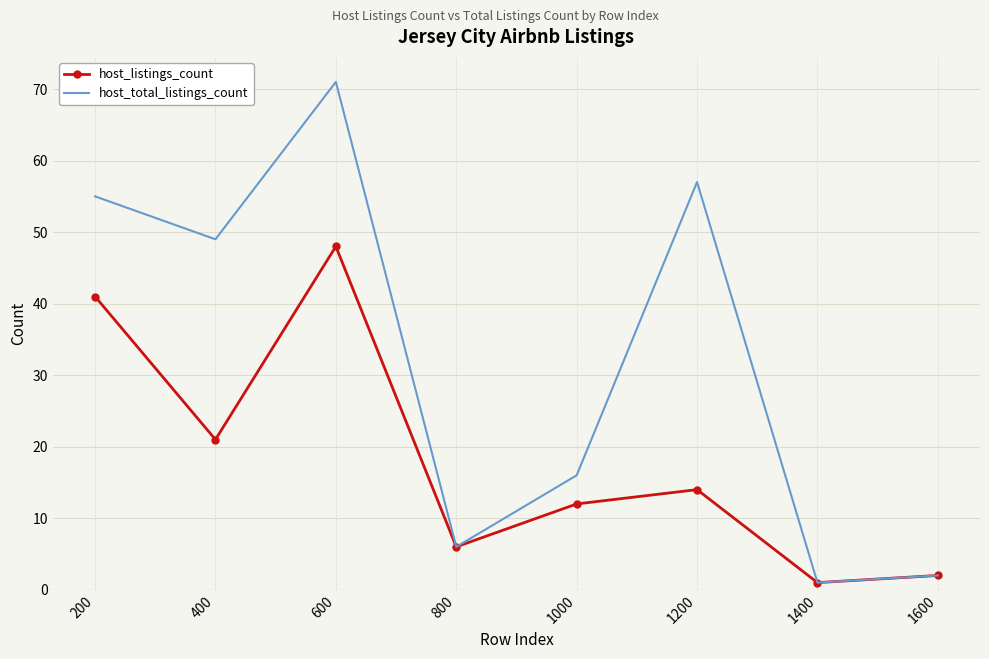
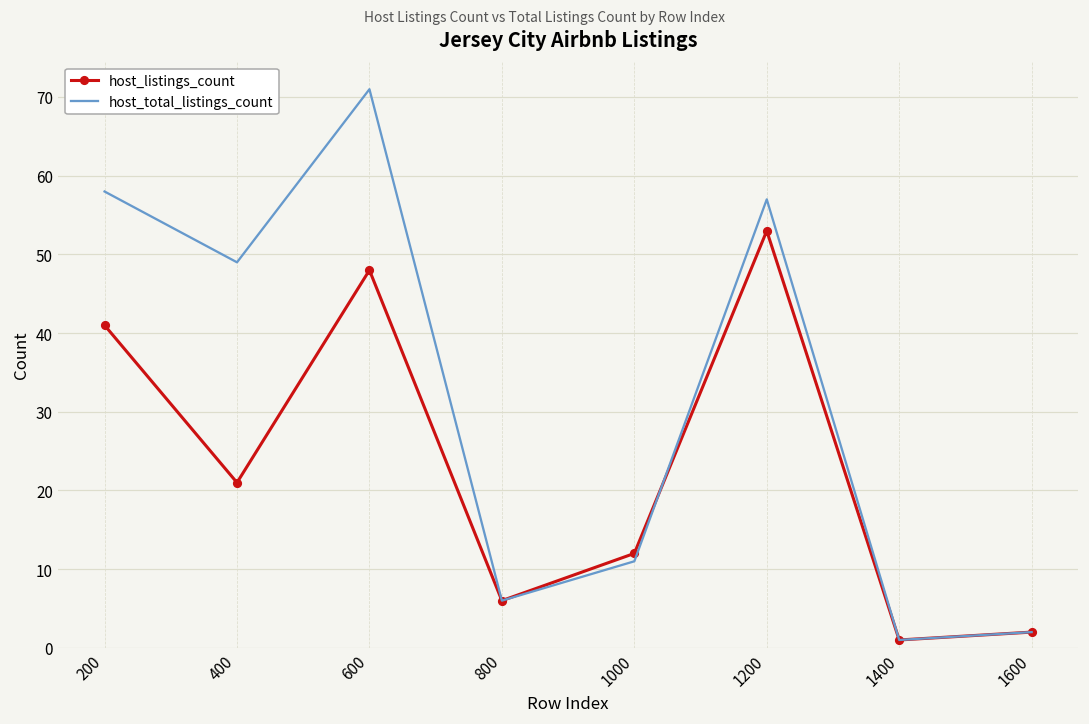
  {
    "host_listings_count": {
      "200": 41,
      "400": 21,
      "600": 48,
      "1000": 12,
-     "1200": 14
+     "1200": 53
    },
    "host_total_listings_count": {
-     "200": 55,
+     "200": 58,
      "400": 49,
      "600": 71,
-     "1000": 16,
+     "1000": 11,
      "1200": 57
    }
  }
